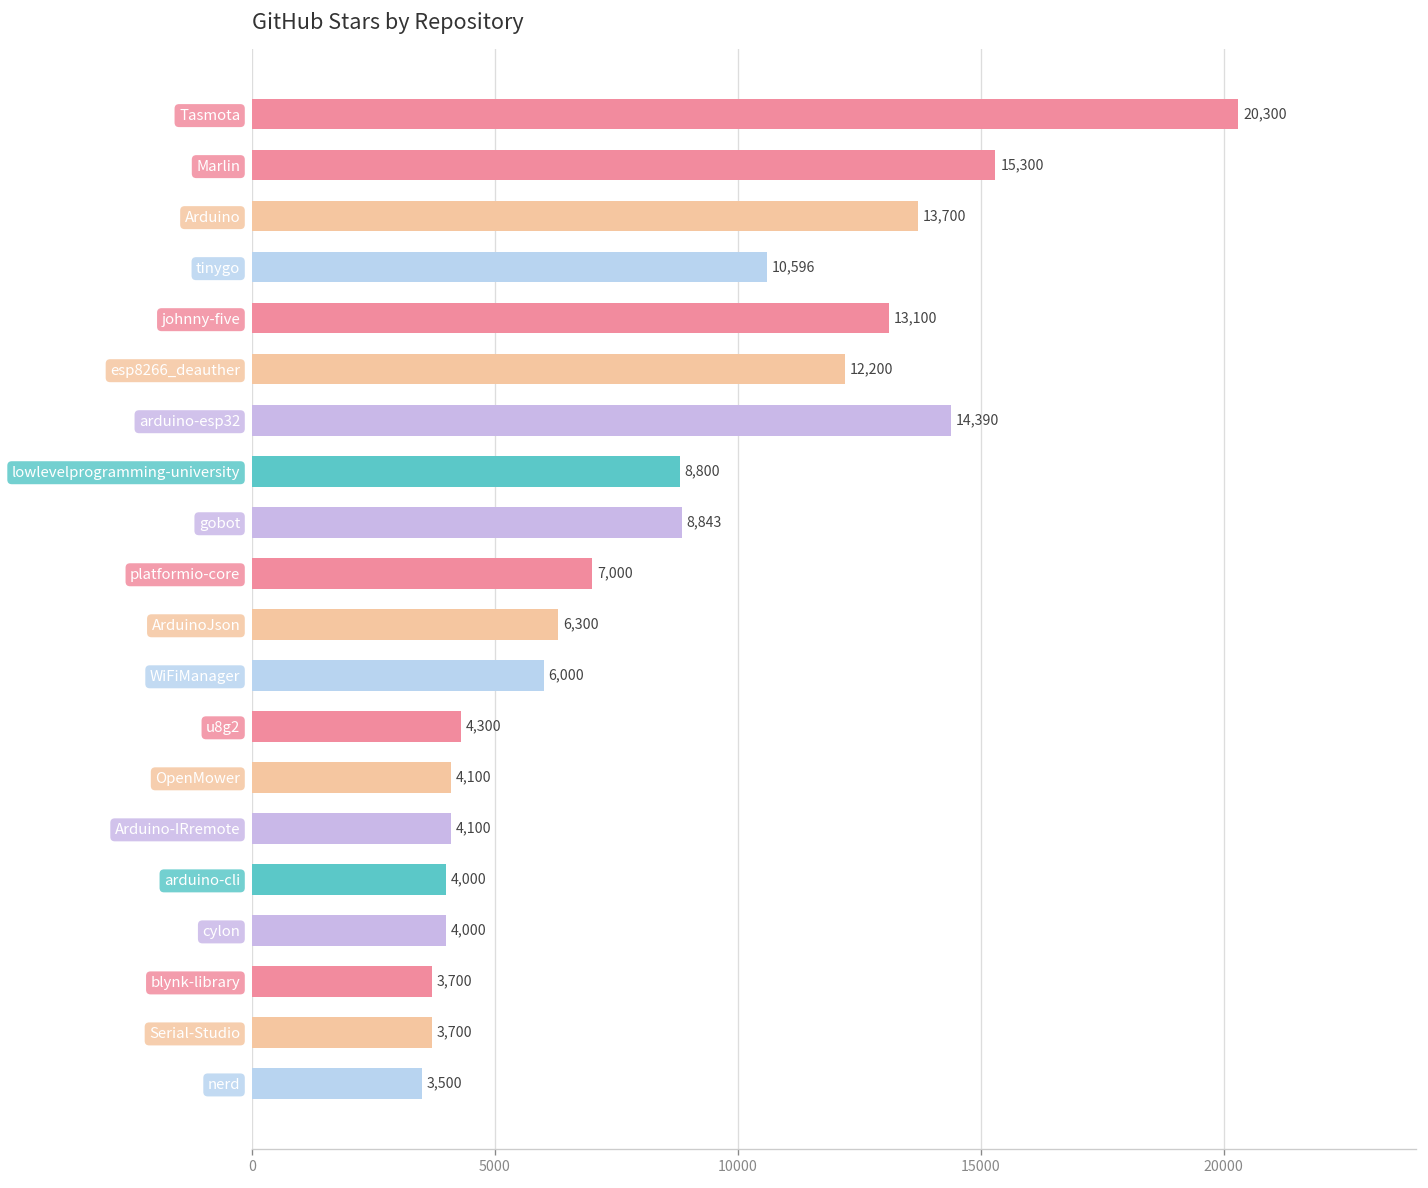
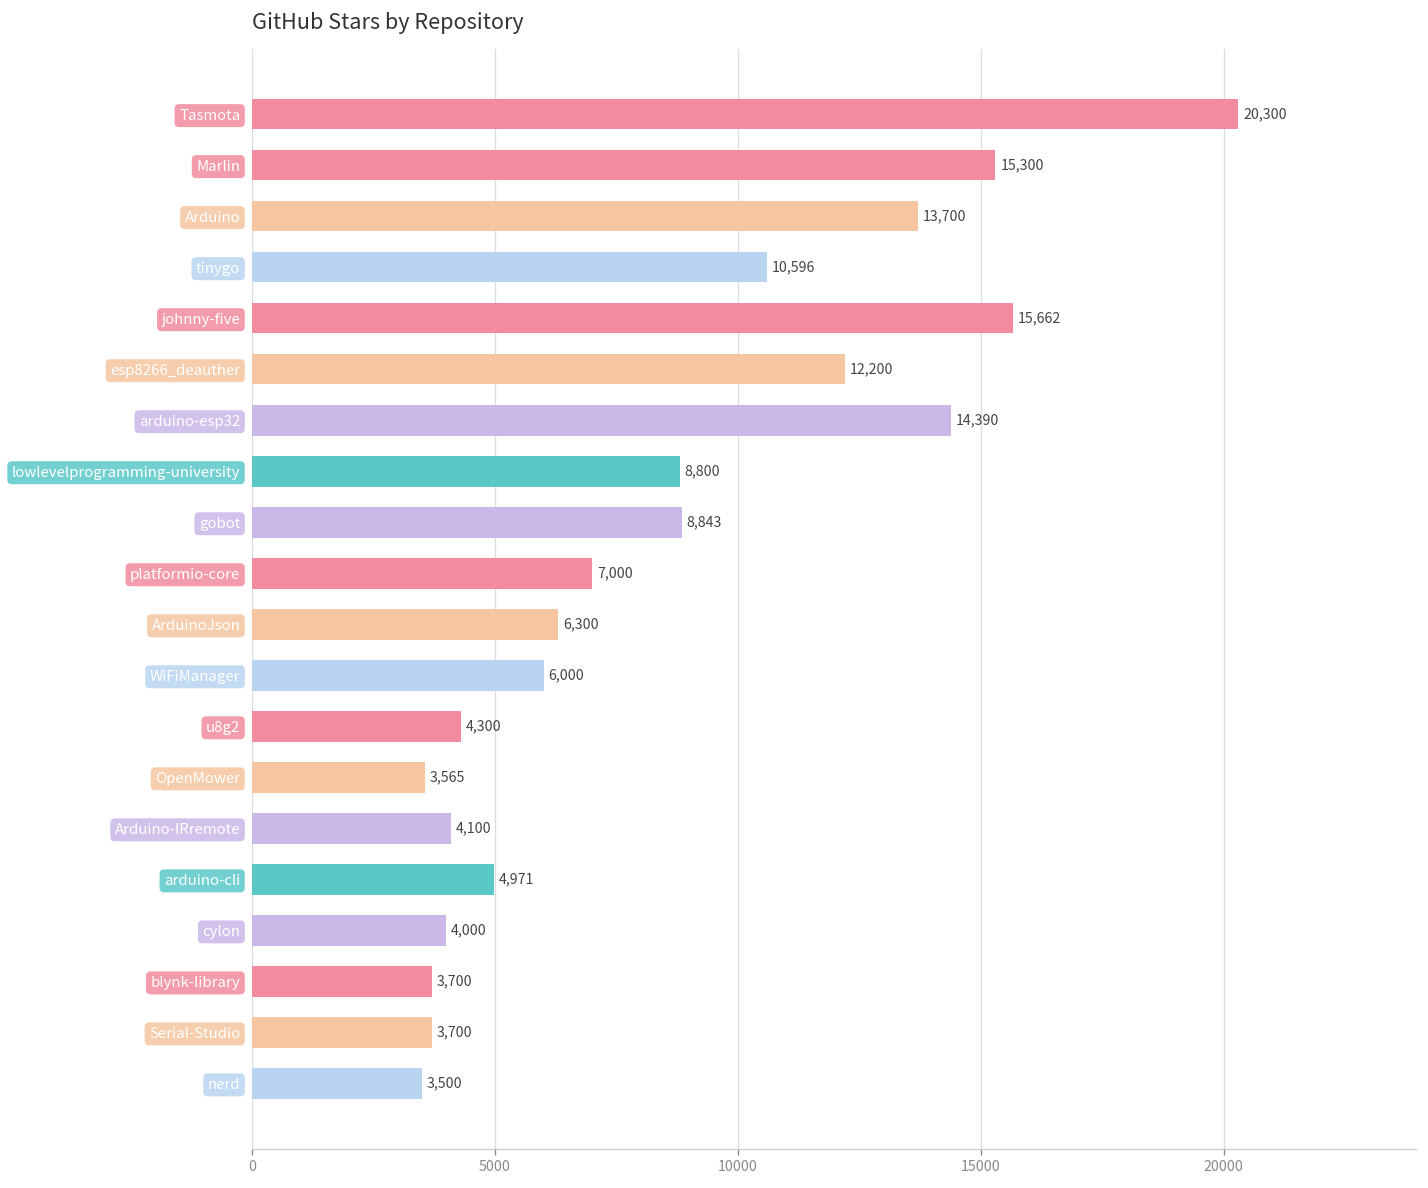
  {
    "Tasmota": "20,300",
    "Marlin": "15,300",
    "Arduino": "13,700",
    "tinygo": "10,596",
-   "johnny-five": "13,100",
+   "johnny-five": "15,662",
    "esp8266_deauther": "12,200",
    "arduino-esp32": "14,390",
    "lowlevelprogramming-university": "8,800",
    "gobot": "8,843",
    "platformio-core": "7,000",
    "ArduinoJson": "6,300",
    "WiFiManager": "6,000",
    "u8g2": "4,300",
-   "OpenMower": "4,100",
+   "OpenMower": "3,565",
    "Arduino-IRremote": "4,100",
-   "arduino-cli": "4,000",
+   "arduino-cli": "4,971",
    "cylon": "4,000",
    "blynk-library": "3,700",
    "Serial-Studio": "3,700",
    "nerd": "3,500"
  }
